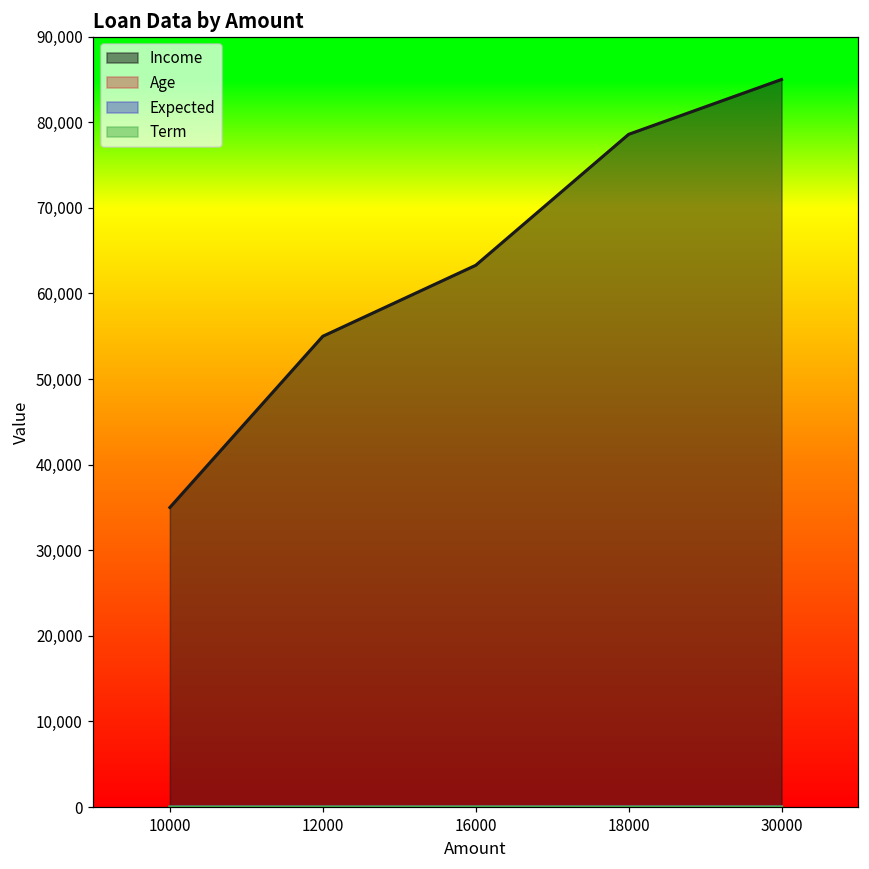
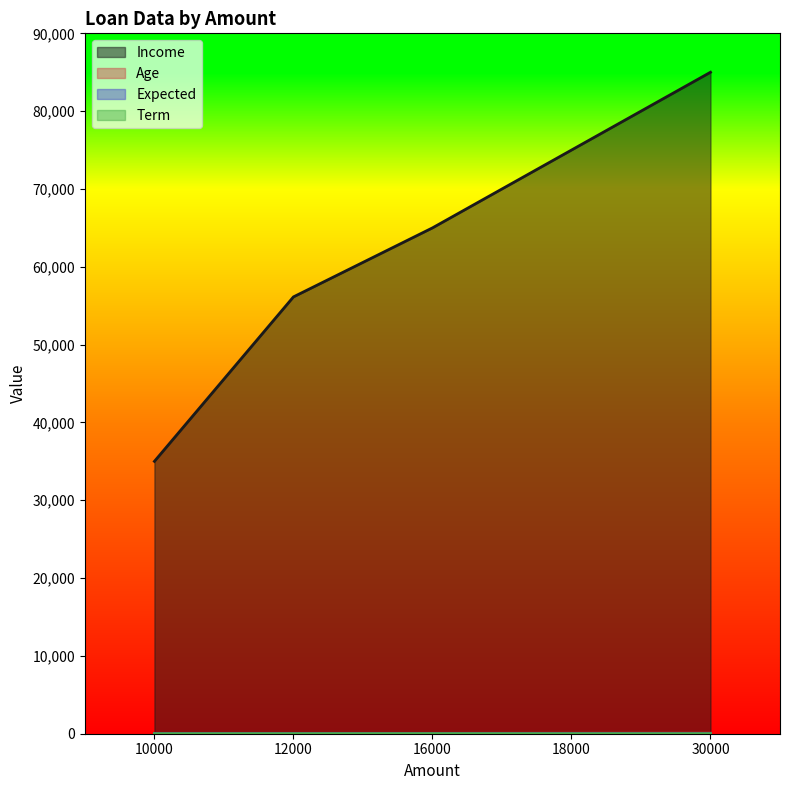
  {
    "Income": {
      "10000": "35,000",
-     "12000": "55,000",
-     "16000": "63,000",
-     "18000": "79,000",
+     "12000": "56,000",
+     "16000": "65,000",
+     "18000": "75,000",
      "30000": "85,000"
    }
  }
